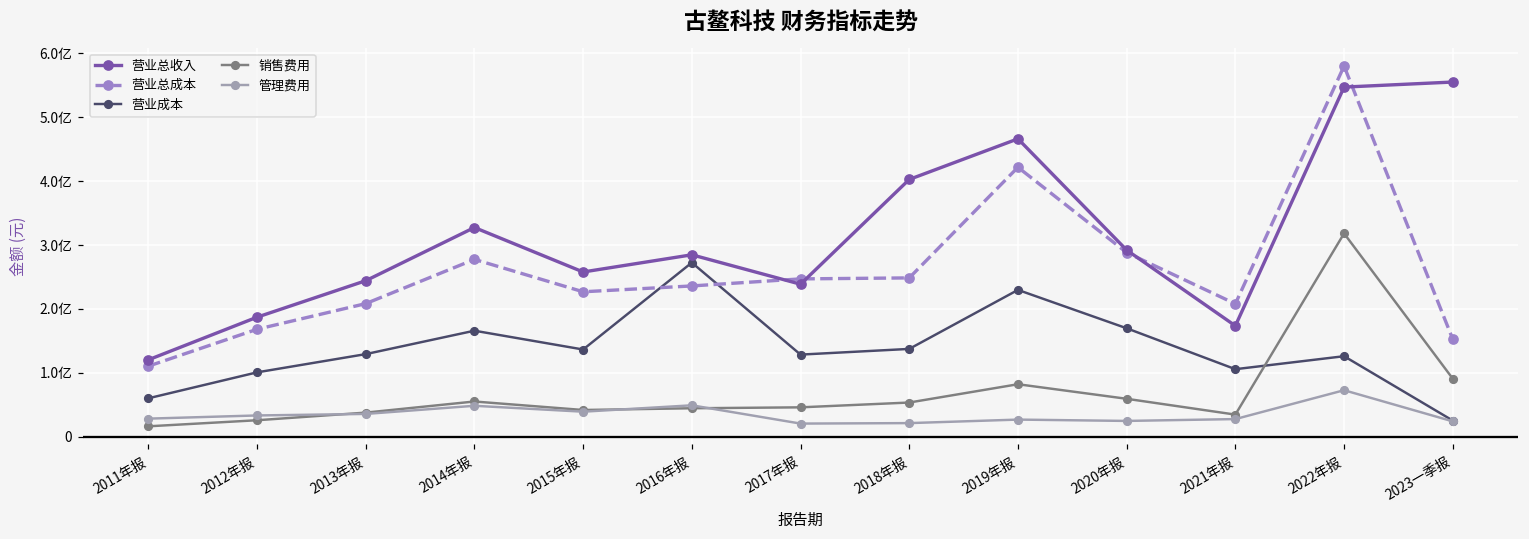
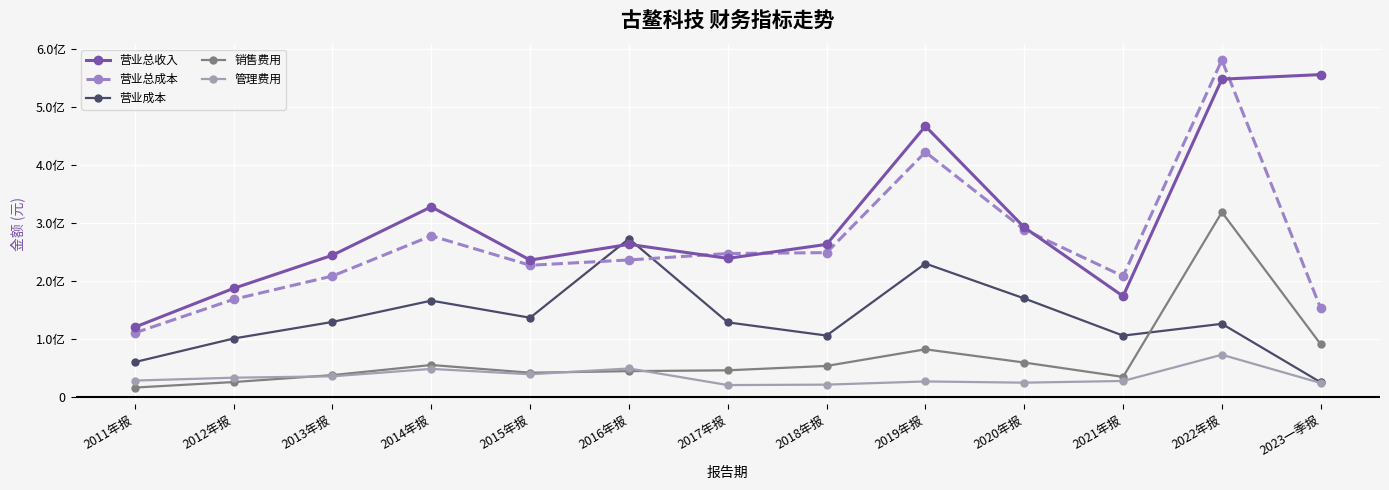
  {
    "营业总收入": {
      "2011年报": "1.2亿",
      "2012年报": "1.9亿",
      "2013年报": "2.4亿",
      "2014年报": "3.3亿",
-     "2015年报": "2.6亿",
-     "2016年报": "2.8亿",
+     "2015年报": "2.4亿",
+     "2016年报": "2.6亿",
      "2017年报": "2.4亿",
-     "2018年报": "4.0亿",
+     "2018年报": "2.6亿",
      "2019年报": "4.7亿",
      "2021年报": "1.7亿",
      "2022年报": "5.5亿",
      "2023一季报": "5.6亿"
    },
    "营业成本": {
      "2011年报": "0.6亿",
      "2012年报": "1.0亿",
      "2013年报": "1.3亿",
      "2014年报": "1.7亿",
      "2015年报": "1.4亿",
      "2016年报": "2.7亿",
      "2017年报": "1.3亿",
-     "2018年报": "1.4亿",
+     "2018年报": "1.1亿",
      "2019年报": "2.3亿",
      "2020年报": "1.7亿",
      "2021年报": "1.1亿",
      "2022年报": "1.3亿"
    },
    "销售费用": {
      "2011年报": "0.2亿",
      "2012年报": "0.3亿",
      "2014年报": "0.6亿",
      "2016年报": "0.4亿",
      "2017年报": "0.5亿",
      "2018年报": "0.5亿",
      "2019年报": "0.8亿",
      "2020年报": "0.6亿",
      "2021年报": "0.3亿",
      "2022年报": "3.2亿",
      "2023一季报": "0.9亿"
    }
  }
